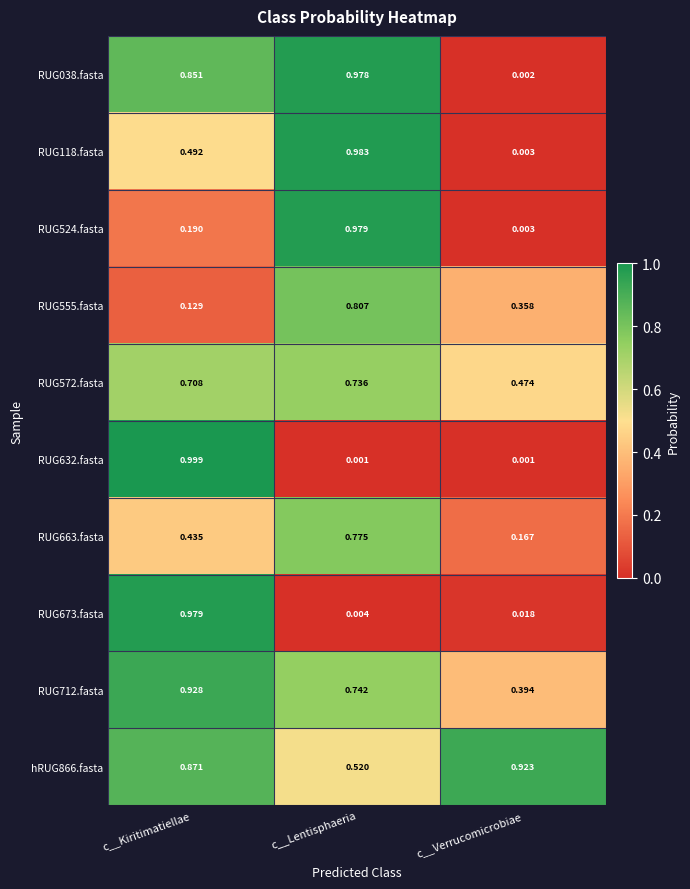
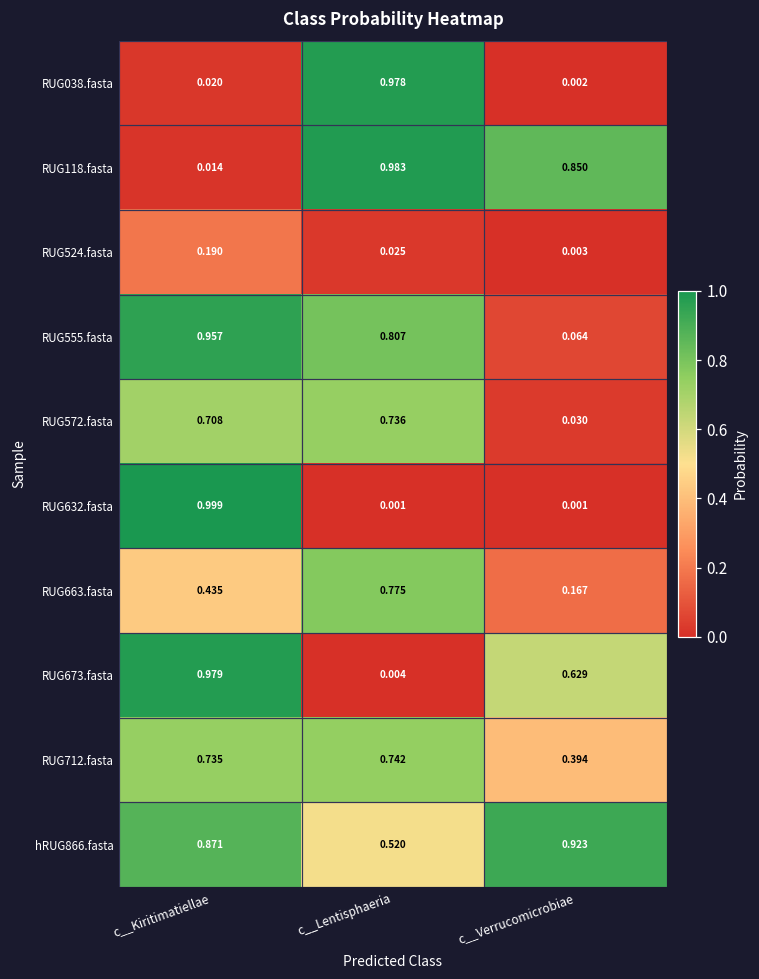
  {
    "RUG038.fasta": {
-     "c__Kiritimatiellae": 0.851,
+     "c__Kiritimatiellae": 0.020,
      "c__Lentisphaeria": 0.978,
      "c__Verrucomicrobiae": 0.002
    },
    "RUG118.fasta": {
-     "c__Kiritimatiellae": 0.492,
+     "c__Kiritimatiellae": 0.014,
      "c__Lentisphaeria": 0.983,
-     "c__Verrucomicrobiae": 0.003
+     "c__Verrucomicrobiae": 0.850
    },
    "RUG524.fasta": {
      "c__Kiritimatiellae": 0.190,
-     "c__Lentisphaeria": 0.979,
+     "c__Lentisphaeria": 0.025,
      "c__Verrucomicrobiae": 0.003
    },
    "RUG555.fasta": {
-     "c__Kiritimatiellae": 0.129,
+     "c__Kiritimatiellae": 0.957,
      "c__Lentisphaeria": 0.807,
-     "c__Verrucomicrobiae": 0.358
+     "c__Verrucomicrobiae": 0.064
    },
    "RUG572.fasta": {
      "c__Kiritimatiellae": 0.708,
      "c__Lentisphaeria": 0.736,
-     "c__Verrucomicrobiae": 0.474
+     "c__Verrucomicrobiae": 0.030
    },
    "RUG632.fasta": {
      "c__Kiritimatiellae": 0.999,
      "c__Lentisphaeria": 0.001,
      "c__Verrucomicrobiae": 0.001
    },
    "RUG663.fasta": {
      "c__Kiritimatiellae": 0.435,
      "c__Lentisphaeria": 0.775,
      "c__Verrucomicrobiae": 0.167
    },
    "RUG673.fasta": {
      "c__Kiritimatiellae": 0.979,
      "c__Lentisphaeria": 0.004,
-     "c__Verrucomicrobiae": 0.018
+     "c__Verrucomicrobiae": 0.629
    },
    "RUG712.fasta": {
-     "c__Kiritimatiellae": 0.928,
+     "c__Kiritimatiellae": 0.735,
      "c__Lentisphaeria": 0.742,
      "c__Verrucomicrobiae": 0.394
    },
    "hRUG866.fasta": {
      "c__Kiritimatiellae": 0.871,
      "c__Lentisphaeria": 0.520,
      "c__Verrucomicrobiae": 0.923
    }
  }
